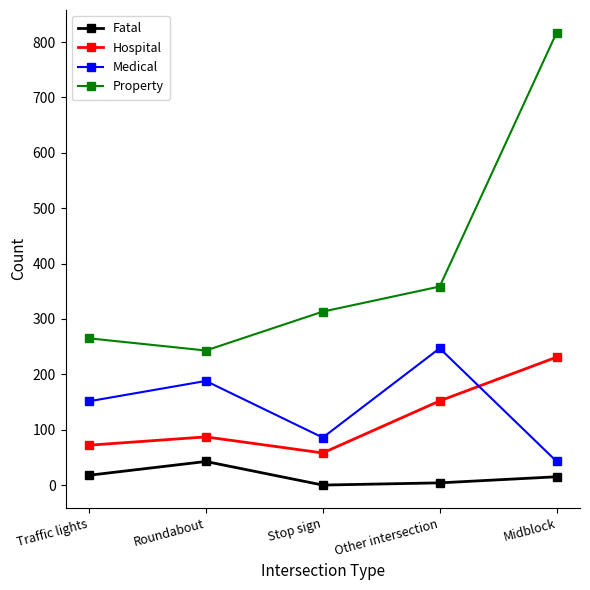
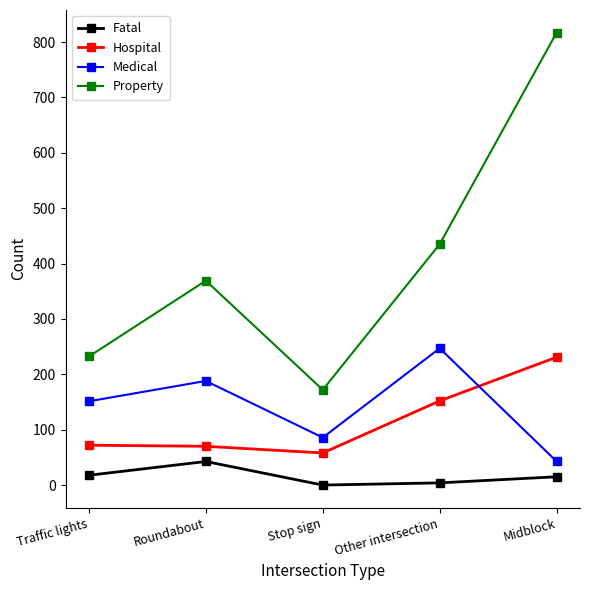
  {
    "Fatal": {
      "Traffic lights": 20,
      "Roundabout": 40,
      "Stop sign": 0,
      "Other intersection": 0,
      "Midblock": 20
    },
    "Hospital": {
      "Traffic lights": 70,
-     "Roundabout": 90,
+     "Roundabout": 70,
      "Stop sign": 60,
      "Other intersection": 150,
      "Midblock": 230
    },
    "Medical": {
      "Traffic lights": 150,
      "Roundabout": 190,
      "Stop sign": 90,
      "Other intersection": 250,
      "Midblock": 40
    },
    "Property": {
-     "Traffic lights": 270,
-     "Roundabout": 240,
-     "Stop sign": 310,
-     "Other intersection": 360,
+     "Traffic lights": 230,
+     "Roundabout": 370,
+     "Stop sign": 170,
+     "Other intersection": 440,
      "Midblock": 820
    }
  }
